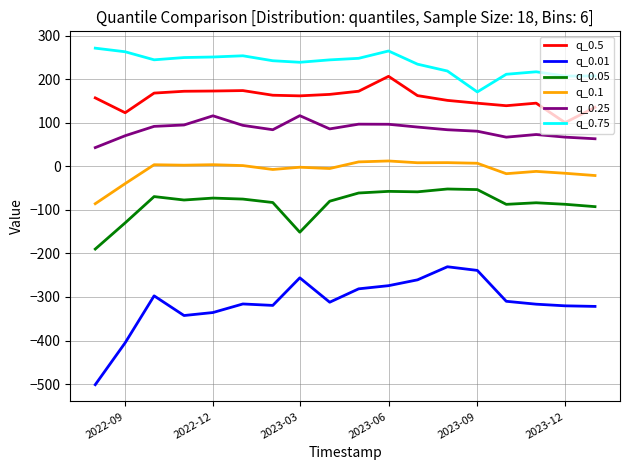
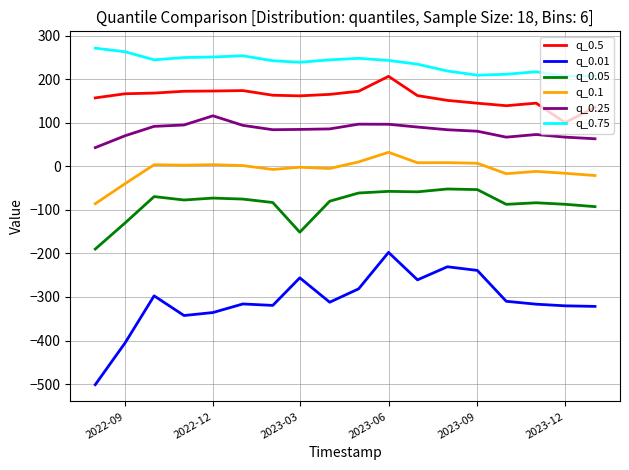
  {
    "q_0.5": {
-     "2022-09": 120,
+     "2022-09": 170,
      "2022-12": 170,
      "2023-03": 160,
      "2023-06": 210,
      "2023-09": 140
    },
    "q_0.01": {
      "2022-09": -410,
      "2022-12": -340,
      "2023-03": -260,
-     "2023-06": -270,
+     "2023-06": -200,
      "2023-09": -240,
      "2023-12": -320
    },
    "q_0.05": {
      "2022-09": -130,
      "2022-12": -70,
      "2023-03": -150,
      "2023-06": -60,
      "2023-09": -50,
      "2023-12": -90
    },
    "q_0.1": {
      "2022-09": -40,
      "2022-12": 0,
      "2023-03": 0,
-     "2023-06": 10,
+     "2023-06": 30,
      "2023-09": 10,
      "2023-12": -20
    },
    "q_0.25": {
      "2022-09": 70,
      "2022-12": 120,
-     "2023-03": 120,
+     "2023-03": 80,
      "2023-06": 100,
      "2023-09": 80,
      "2023-12": 70
    },
    "q_0.75": {
      "2022-09": 260,
      "2022-12": 250,
      "2023-03": 240,
-     "2023-06": 260,
-     "2023-09": 170
+     "2023-06": 240,
+     "2023-09": 210
    }
  }
